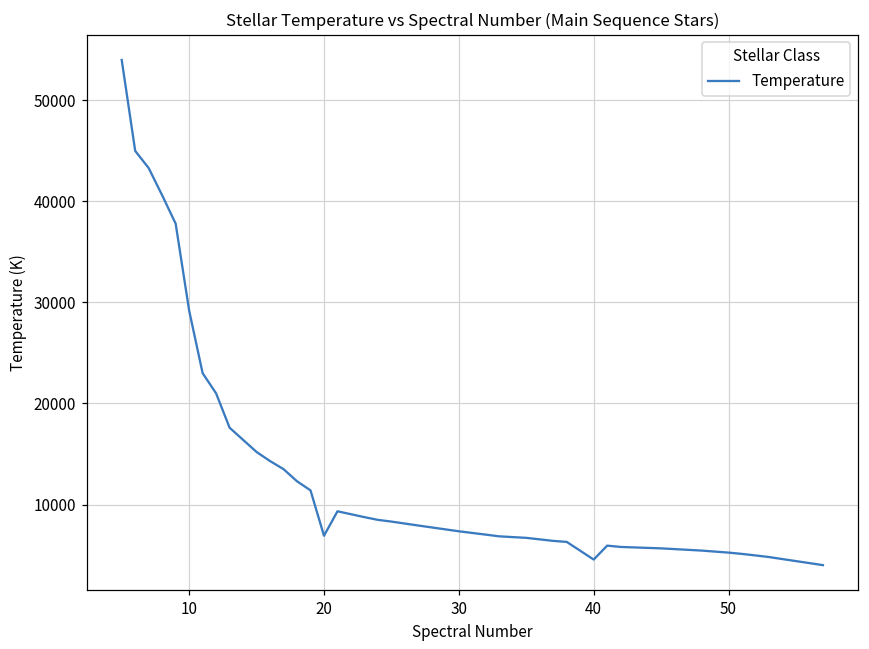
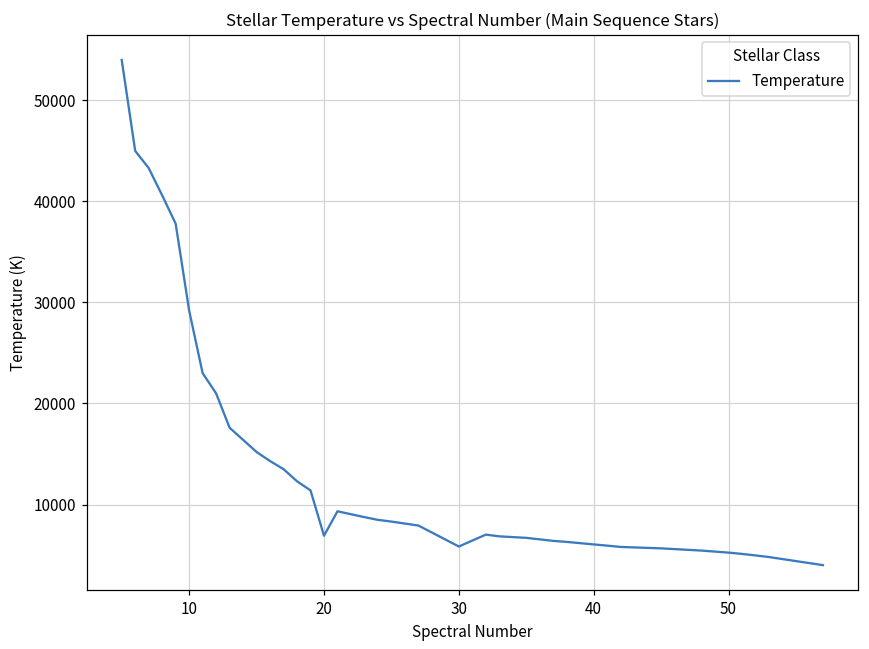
  {
    "10": 29000,
    "20": 7000,
-   "30": 7000,
-   "40": 5000,
+   "30": 6000,
+   "40": 6000,
    "50": 5000
  }
